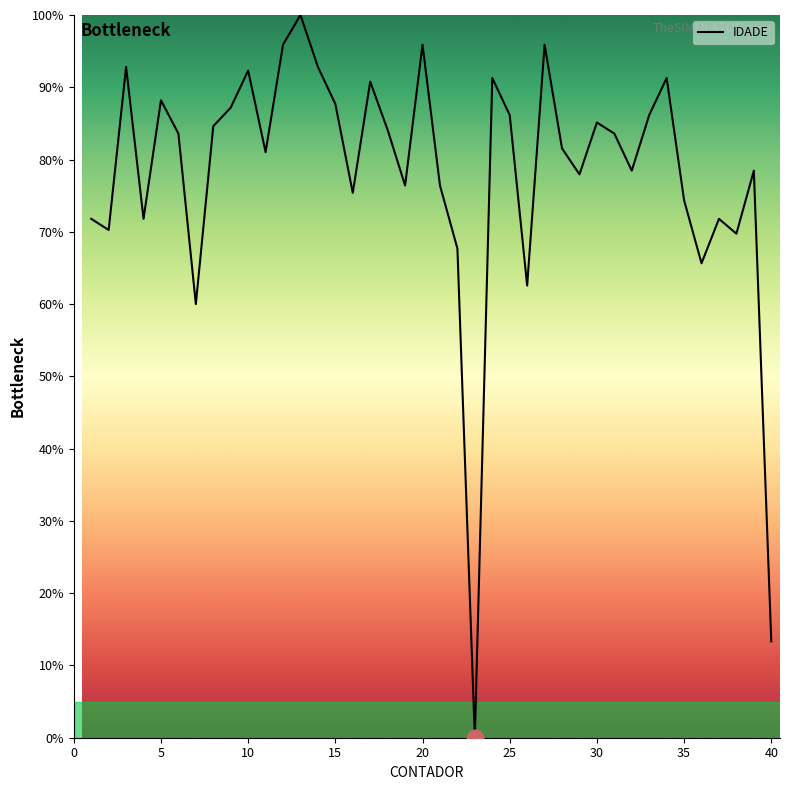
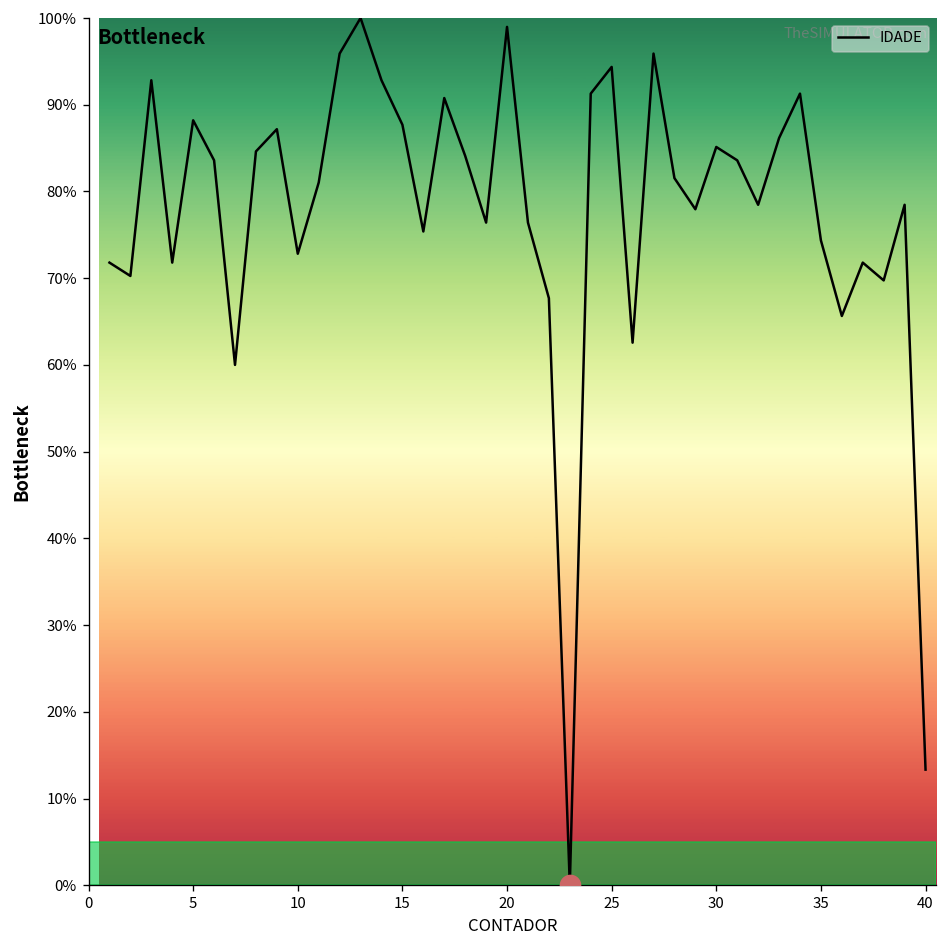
  {
    "IDADE": {
      "5": "88%",
-     "10": "92%",
+     "10": "73%",
      "15": "88%",
-     "20": "96%",
-     "25": "86%",
+     "20": "99%",
+     "25": "94%",
      "30": "85%",
      "35": "74%",
      "40": "13%"
    }
  }
